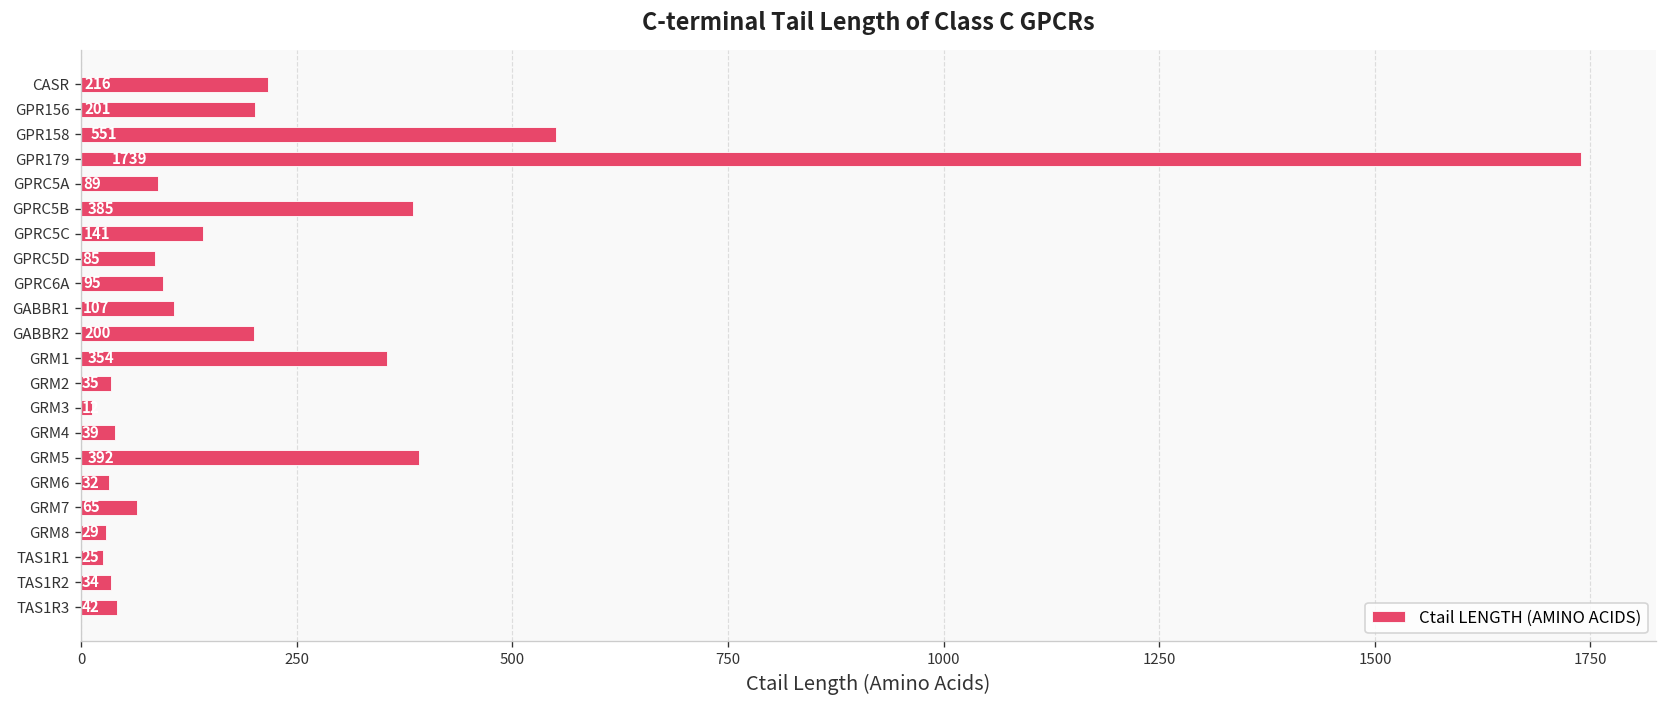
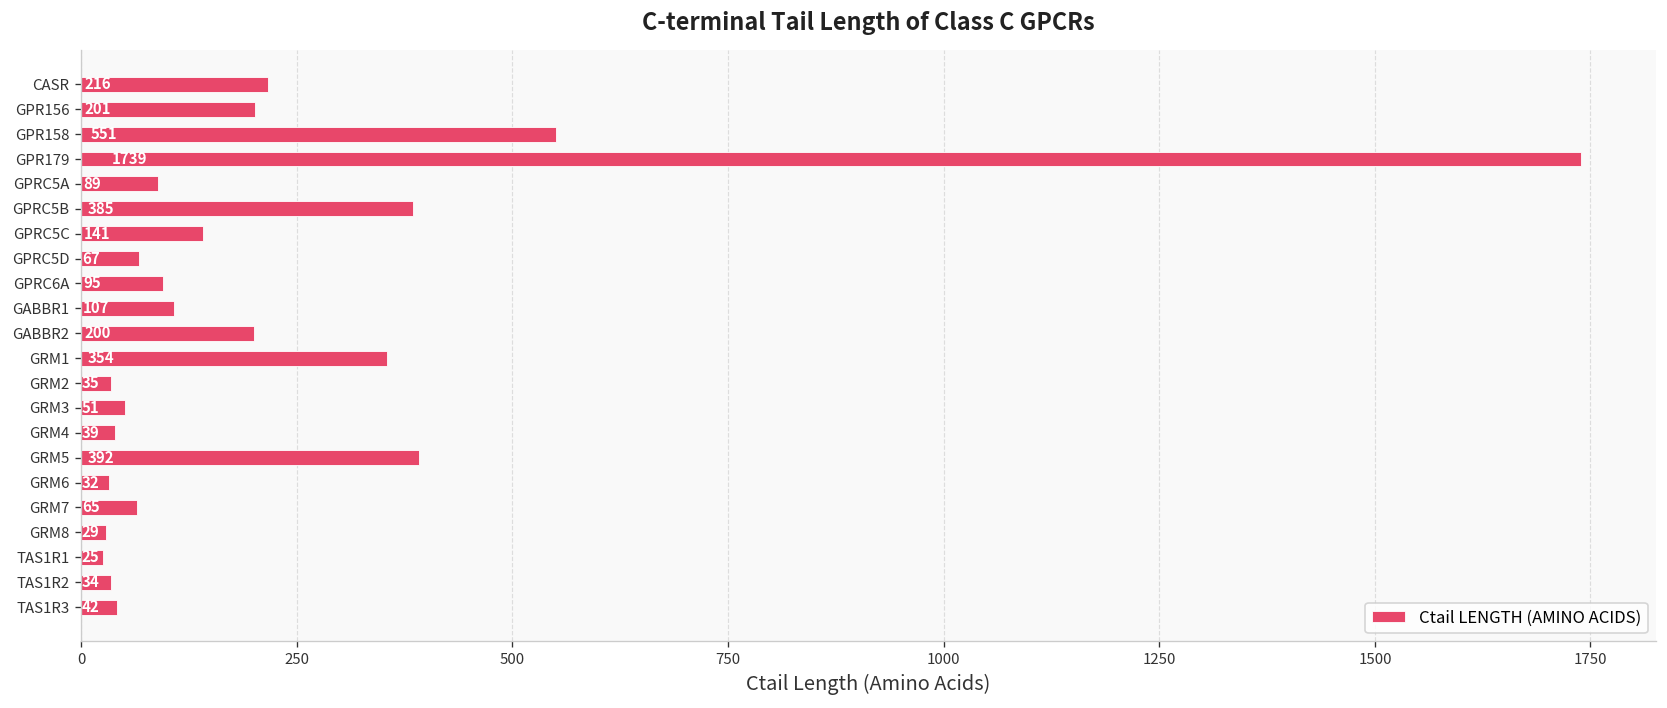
  {
    "CASR": 216,
    "GPR156": 201,
    "GPR158": 551,
    "GPR179": 1739,
    "GPRC5A": 89,
    "GPRC5B": 385,
    "GPRC5C": 141,
-   "GPRC5D": 85,
+   "GPRC5D": 67,
    "GPRC6A": 95,
    "GABBR1": 107,
    "GABBR2": 200,
    "GRM1": 354,
    "GRM2": 35,
-   "GRM3": 10,
+   "GRM3": 50,
    "GRM4": 39,
    "GRM5": 392,
    "GRM6": 32,
    "GRM7": 65,
    "GRM8": 29,
    "TAS1R1": 25,
    "TAS1R2": 34,
    "TAS1R3": 42
  }
